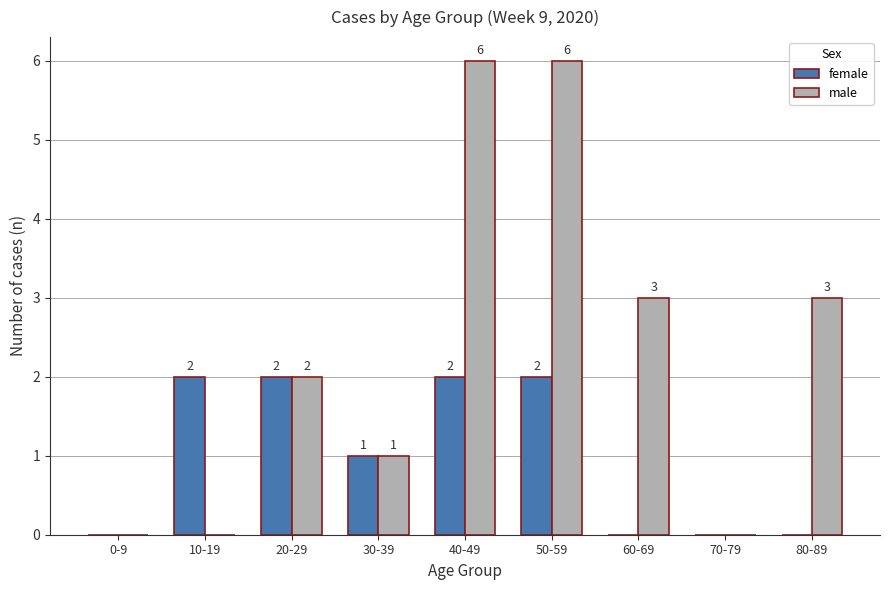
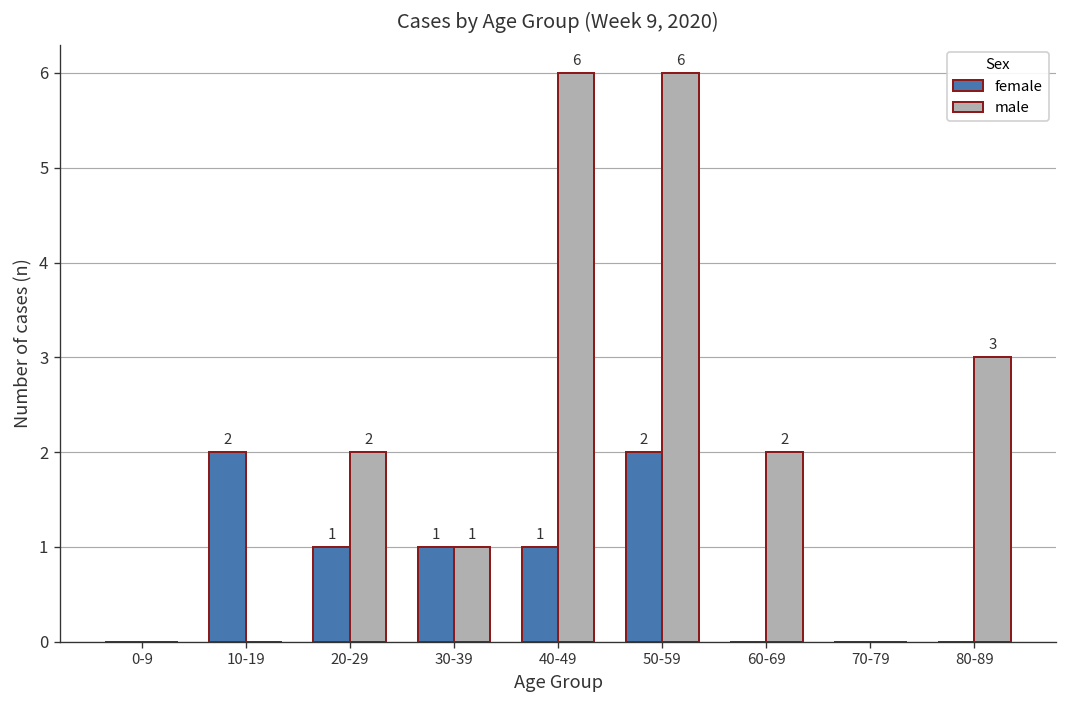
  {
    "female": {
      "10-19": 2,
-     "20-29": 2,
+     "20-29": 1,
      "30-39": 1,
-     "40-49": 2,
+     "40-49": 1,
      "50-59": 2
    },
    "male": {
      "20-29": 2,
      "30-39": 1,
      "40-49": 6,
      "50-59": 6,
-     "60-69": 3,
+     "60-69": 2,
      "80-89": 3
    }
  }
